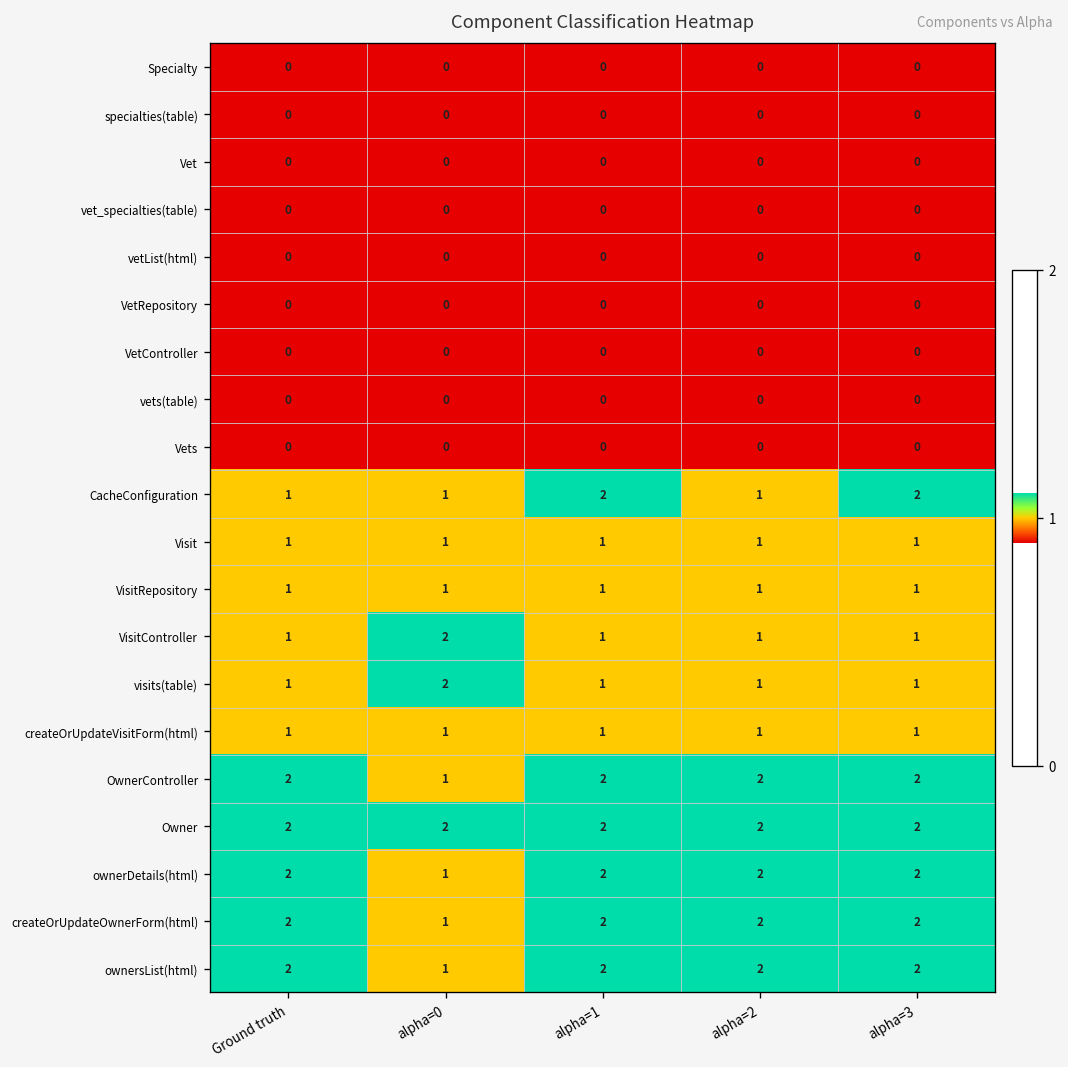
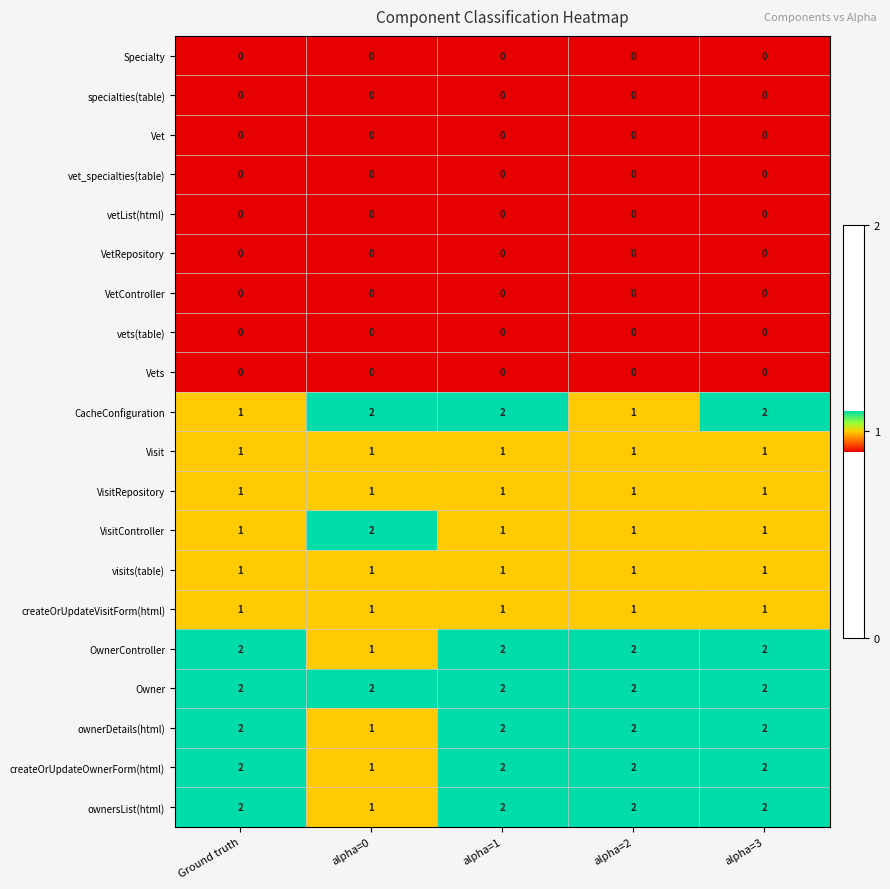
  {
    "Specialty": {
      "Ground truth": 0,
      "alpha=0": 0,
      "alpha=1": 0,
      "alpha=2": 0,
      "alpha=3": 0
    },
    "specialties(table)": {
      "Ground truth": 0,
      "alpha=0": 0,
      "alpha=1": 0,
      "alpha=2": 0,
      "alpha=3": 0
    },
    "Vet": {
      "Ground truth": 0,
      "alpha=0": 0,
      "alpha=1": 0,
      "alpha=2": 0,
      "alpha=3": 0
    },
    "vet_specialties(table)": {
      "Ground truth": 0,
      "alpha=0": 0,
      "alpha=1": 0,
      "alpha=2": 0,
      "alpha=3": 0
    },
    "vetList(html)": {
      "Ground truth": 0,
      "alpha=0": 0,
      "alpha=1": 0,
      "alpha=2": 0,
      "alpha=3": 0
    },
    "VetRepository": {
      "Ground truth": 0,
      "alpha=0": 0,
      "alpha=1": 0,
      "alpha=2": 0,
      "alpha=3": 0
    },
    "VetController": {
      "Ground truth": 0,
      "alpha=0": 0,
      "alpha=1": 0,
      "alpha=2": 0,
      "alpha=3": 0
    },
    "vets(table)": {
      "Ground truth": 0,
      "alpha=0": 0,
      "alpha=1": 0,
      "alpha=2": 0,
      "alpha=3": 0
    },
    "Vets": {
      "Ground truth": 0,
      "alpha=0": 0,
      "alpha=1": 0,
      "alpha=2": 0,
      "alpha=3": 0
    },
    "CacheConfiguration": {
      "Ground truth": 1,
-     "alpha=0": 1,
+     "alpha=0": 2,
      "alpha=1": 2,
      "alpha=2": 1,
      "alpha=3": 2
    },
    "Visit": {
      "Ground truth": 1,
      "alpha=0": 1,
      "alpha=1": 1,
      "alpha=2": 1,
      "alpha=3": 1
    },
    "VisitRepository": {
      "Ground truth": 1,
      "alpha=0": 1,
      "alpha=1": 1,
      "alpha=2": 1,
      "alpha=3": 1
    },
    "VisitController": {
      "Ground truth": 1,
      "alpha=0": 2,
      "alpha=1": 1,
      "alpha=2": 1,
      "alpha=3": 1
    },
    "visits(table)": {
      "Ground truth": 1,
-     "alpha=0": 2,
+     "alpha=0": 1,
      "alpha=1": 1,
      "alpha=2": 1,
      "alpha=3": 1
    },
    "createOrUpdateVisitForm(html)": {
      "Ground truth": 1,
      "alpha=0": 1,
      "alpha=1": 1,
      "alpha=2": 1,
      "alpha=3": 1
    },
    "OwnerController": {
      "Ground truth": 2,
      "alpha=0": 1,
      "alpha=1": 2,
      "alpha=2": 2,
      "alpha=3": 2
    },
    "Owner": {
      "Ground truth": 2,
      "alpha=0": 2,
      "alpha=1": 2,
      "alpha=2": 2,
      "alpha=3": 2
    },
    "ownerDetails(html)": {
      "Ground truth": 2,
      "alpha=0": 1,
      "alpha=1": 2,
      "alpha=2": 2,
      "alpha=3": 2
    },
    "createOrUpdateOwnerForm(html)": {
      "Ground truth": 2,
      "alpha=0": 1,
      "alpha=1": 2,
      "alpha=2": 2,
      "alpha=3": 2
    },
    "ownersList(html)": {
      "Ground truth": 2,
      "alpha=0": 1,
      "alpha=1": 2,
      "alpha=2": 2,
      "alpha=3": 2
    }
  }
